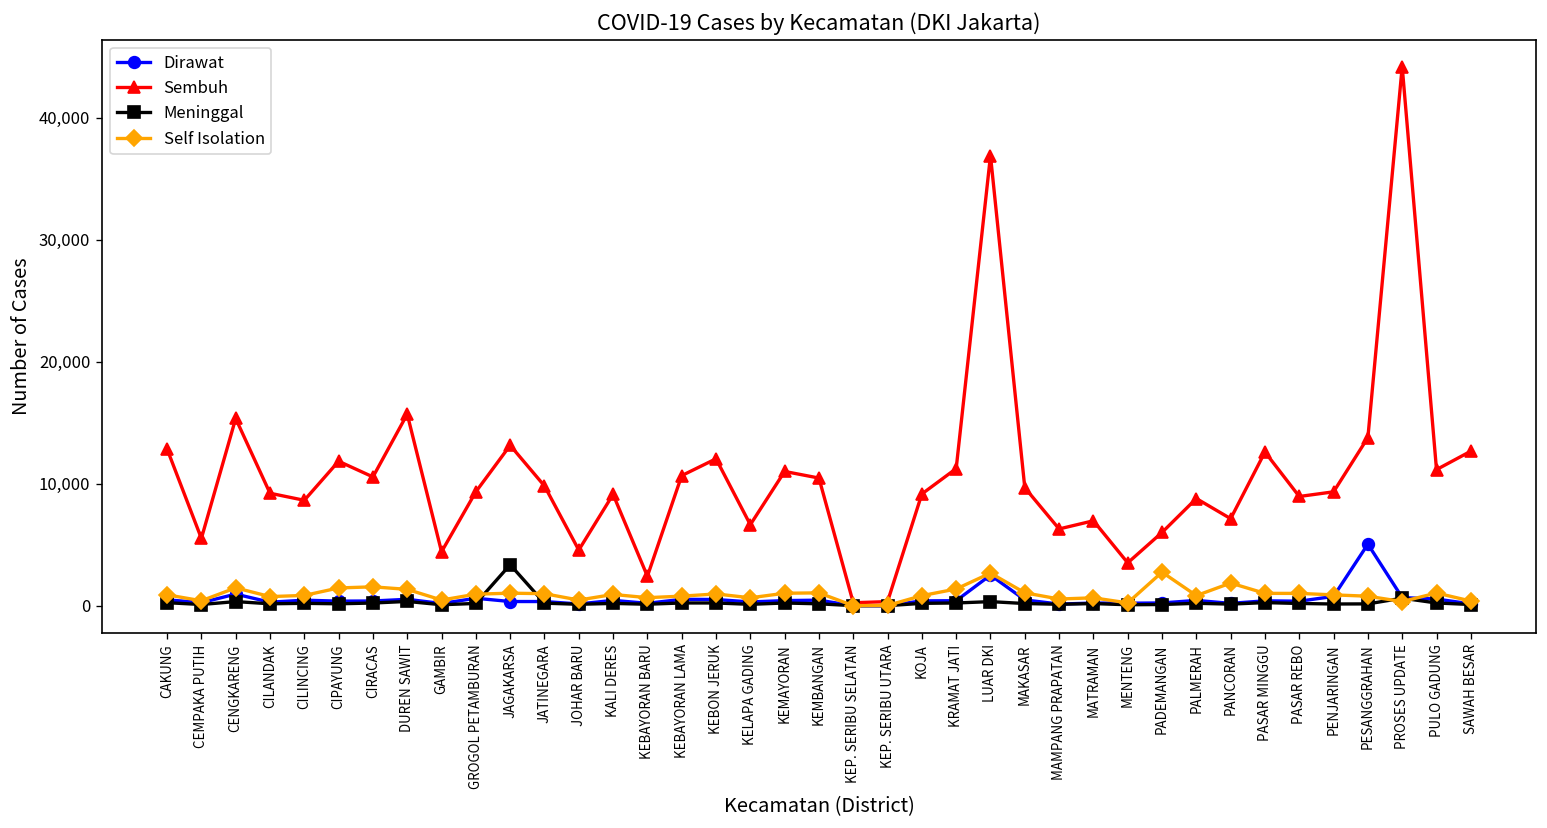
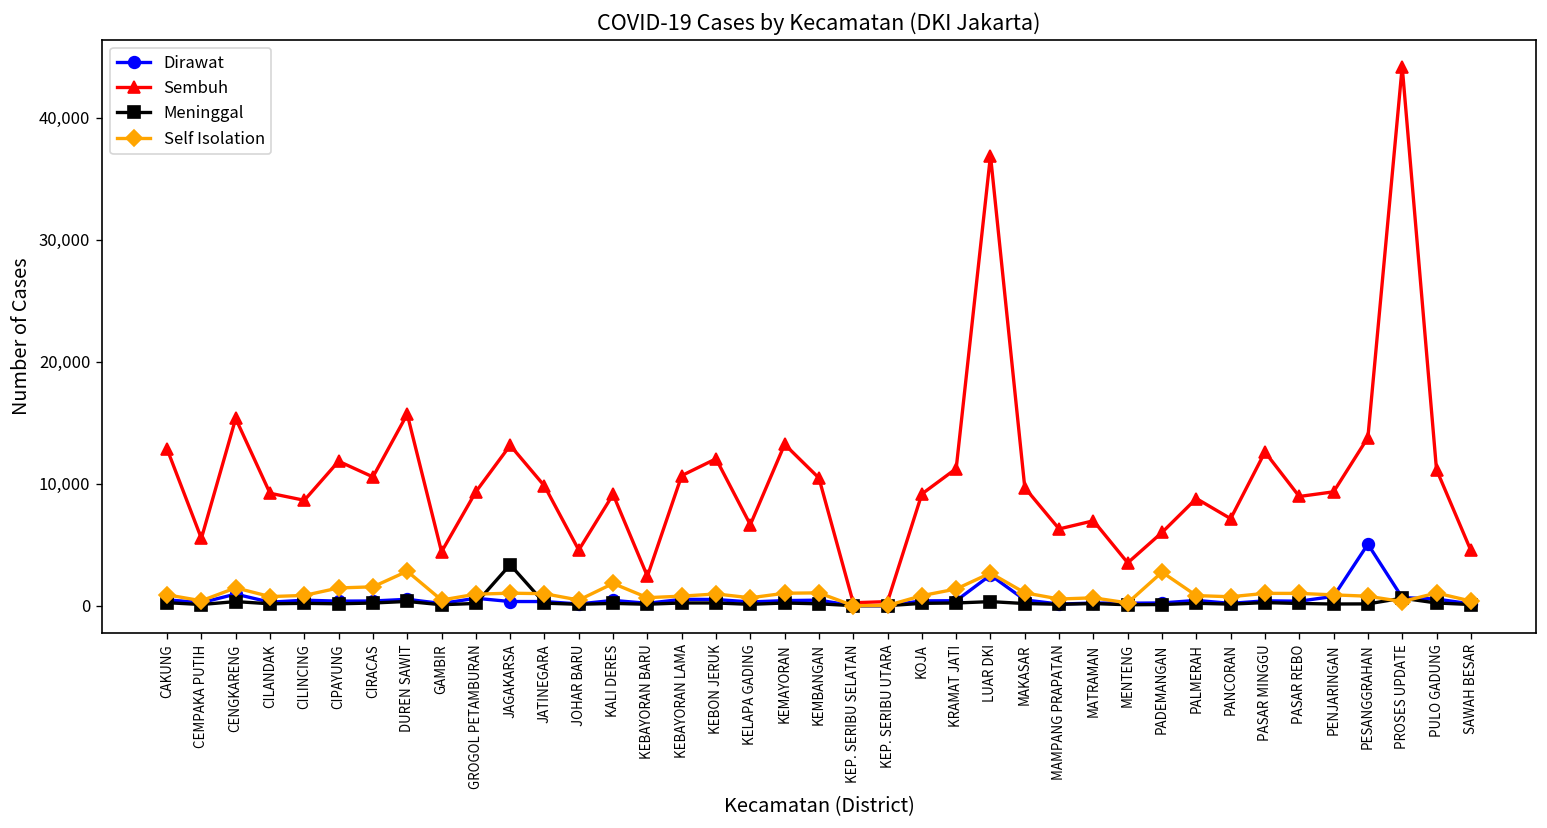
  {
    "Dirawat": {
      "CENGKARENG": "1,000",
      "CILINCING": "500",
      "GROGOL PETAMBURAN": "600",
      "JAGAKARSA": "300",
      "KALI DERES": "400",
      "KEBAYORAN LAMA": "500",
      "KEBON JERUK": "500",
      "KEMBANGAN": "500",
      "MAKASAR": "500",
      "PESANGGRAHAN": "5,000",
      "PULO GADUNG": "500"
    },
    "Sembuh": {
      "CAKUNG": "12,800",
      "CEMPAKA PUTIH": "5,500",
      "CENGKARENG": "15,300",
      "CILANDAK": "9,200",
      "CILINCING": "8,600",
      "CIPAYUNG": "11,800",
      "CIRACAS": "10,600",
      "DUREN SAWIT": "15,700",
      "GAMBIR": "4,400",
      "GROGOL PETAMBURAN": "9,300",
      "JAGAKARSA": "13,100",
      "JATINEGARA": "9,800",
      "JOHAR BARU": "4,600",
      "KALI DERES": "9,100",
      "KEBAYORAN BARU": "2,400",
      "KEBAYORAN LAMA": "10,700",
      "KEBON JERUK": "12,000",
      "KELAPA GADING": "6,600",
-     "KEMAYORAN": "11,000",
+     "KEMAYORAN": "13,200",
      "KEMBANGAN": "10,500",
      "KEP. SERIBU UTARA": "300",
      "KOJA": "9,200",
      "KRAMAT JATI": "11,200",
      "LUAR DKI": "36,900",
      "MAKASAR": "9,700",
      "MAMPANG PRAPATAN": "6,300",
      "MATRAMAN": "7,000",
      "MENTENG": "3,500",
      "PADEMANGAN": "6,000",
      "PALMERAH": "8,800",
      "PANCORAN": "7,100",
      "PASAR MINGGU": "12,600",
      "PASAR REBO": "9,000",
      "PENJARINGAN": "9,300",
      "PESANGGRAHAN": "13,800",
      "PROSES UPDATE": "44,200",
      "PULO GADUNG": "11,200",
-     "SAWAH BESAR": "12,700"
+     "SAWAH BESAR": "4,500"
    },
    "Meninggal": {
      "CENGKARENG": "300",
      "CILINCING": "200",
      "GROGOL PETAMBURAN": "200",
      "JAGAKARSA": "3,400",
      "KALI DERES": "200",
      "KEBAYORAN LAMA": "200",
      "KEBON JERUK": "200",
      "KEMBANGAN": "200",
      "LUAR DKI": "300",
      "MAKASAR": "200",
      "PENJARINGAN": "100",
      "PESANGGRAHAN": "100",
      "PULO GADUNG": "200"
    },
    "Self Isolation": {
      "CAKUNG": "900",
      "CENGKARENG": "1,500",
      "CILANDAK": "700",
      "CILINCING": "800",
      "CIPAYUNG": "1,500",
      "CIRACAS": "1,500",
-     "DUREN SAWIT": "1,300",
+     "DUREN SAWIT": "2,800",
      "GAMBIR": "500",
      "GROGOL PETAMBURAN": "900",
      "JAGAKARSA": "1,000",
      "JATINEGARA": "1,000",
      "JOHAR BARU": "500",
-     "KALI DERES": "900",
+     "KALI DERES": "1,800",
      "KEBAYORAN BARU": "700",
      "KEBAYORAN LAMA": "800",
      "KEBON JERUK": "1,000",
      "KELAPA GADING": "600",
      "KEMAYORAN": "1,000",
      "KEMBANGAN": "1,100",
      "KOJA": "800",
      "KRAMAT JATI": "1,400",
      "MAKASAR": "1,100",
      "MAMPANG PRAPATAN": "500",
      "MATRAMAN": "600",
      "PADEMANGAN": "2,800",
      "PALMERAH": "800",
-     "PANCORAN": "1,900",
+     "PANCORAN": "700",
      "PASAR MINGGU": "1,000",
      "PASAR REBO": "1,000",
      "PESANGGRAHAN": "800",
      "PROSES UPDATE": "300",
      "PULO GADUNG": "1,000"
    }
  }
